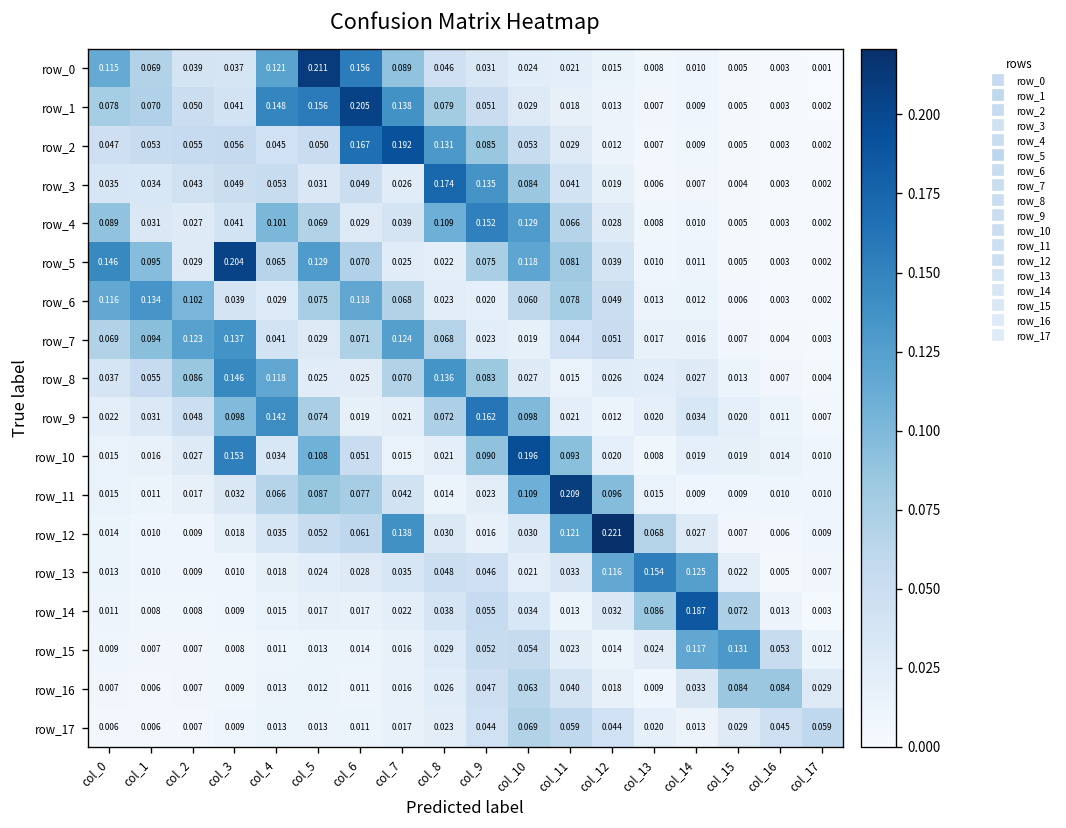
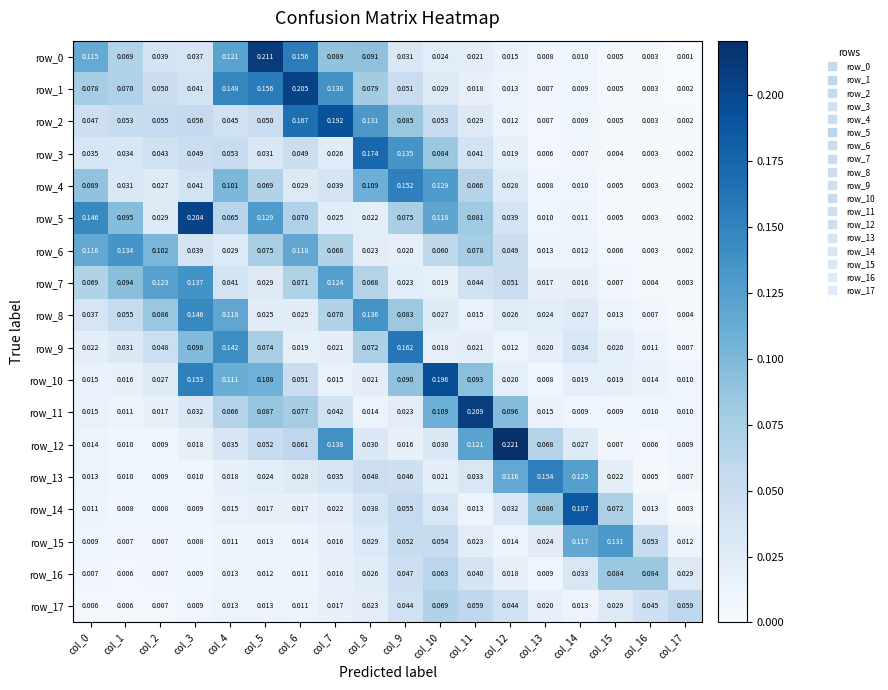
  {
    "row_0": {
      "col_0": 0.115,
      "col_1": 0.069,
      "col_2": 0.039,
      "col_3": 0.037,
      "col_4": 0.121,
      "col_5": 0.211,
      "col_6": 0.156,
      "col_7": 0.089,
-     "col_8": 0.046,
+     "col_8": 0.091,
      "col_9": 0.031,
      "col_10": 0.024,
      "col_11": 0.021,
      "col_12": 0.015,
      "col_13": 0.008,
      "col_14": 0.010,
      "col_15": 0.005,
      "col_16": 0.003,
      "col_17": 0.001
    },
    "row_9": {
      "col_0": 0.022,
      "col_1": 0.031,
      "col_2": 0.048,
      "col_3": 0.098,
      "col_4": 0.142,
      "col_5": 0.074,
      "col_6": 0.019,
      "col_7": 0.021,
      "col_8": 0.072,
      "col_9": 0.162,
-     "col_10": 0.098,
+     "col_10": 0.018,
      "col_11": 0.021,
      "col_12": 0.012,
      "col_13": 0.020,
      "col_14": 0.034,
      "col_15": 0.020,
      "col_16": 0.011,
      "col_17": 0.007
    },
    "row_10": {
      "col_0": 0.015,
      "col_1": 0.016,
      "col_2": 0.027,
      "col_3": 0.153,
-     "col_4": 0.034,
+     "col_4": 0.111,
      "col_5": 0.108,
      "col_6": 0.051,
      "col_7": 0.015,
      "col_8": 0.021,
      "col_9": 0.090,
      "col_10": 0.196,
      "col_11": 0.093,
      "col_12": 0.020,
      "col_13": 0.008,
      "col_14": 0.019,
      "col_15": 0.019,
      "col_16": 0.014,
      "col_17": 0.010
    }
  }
